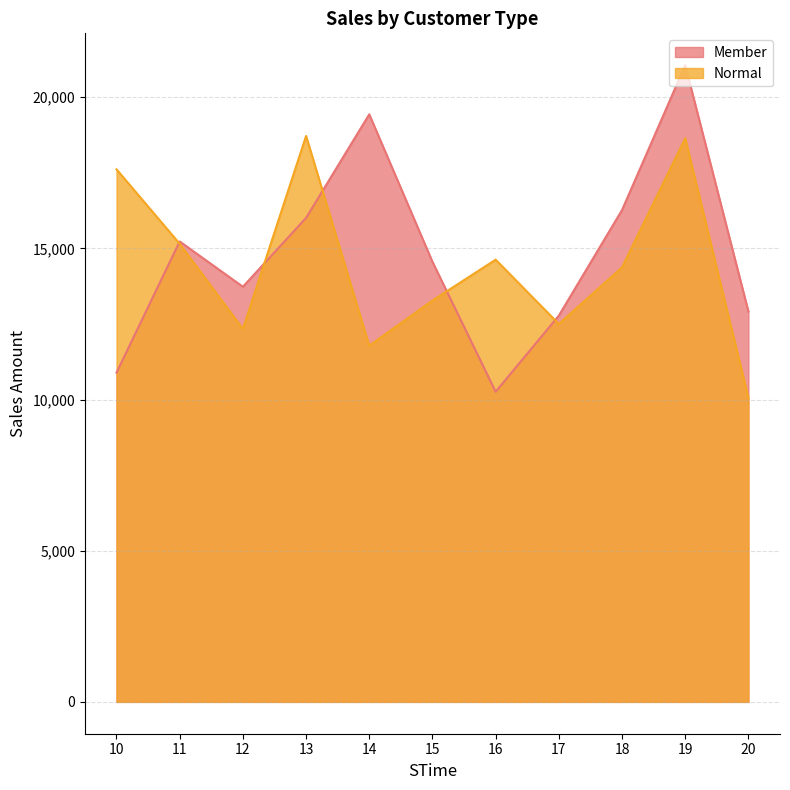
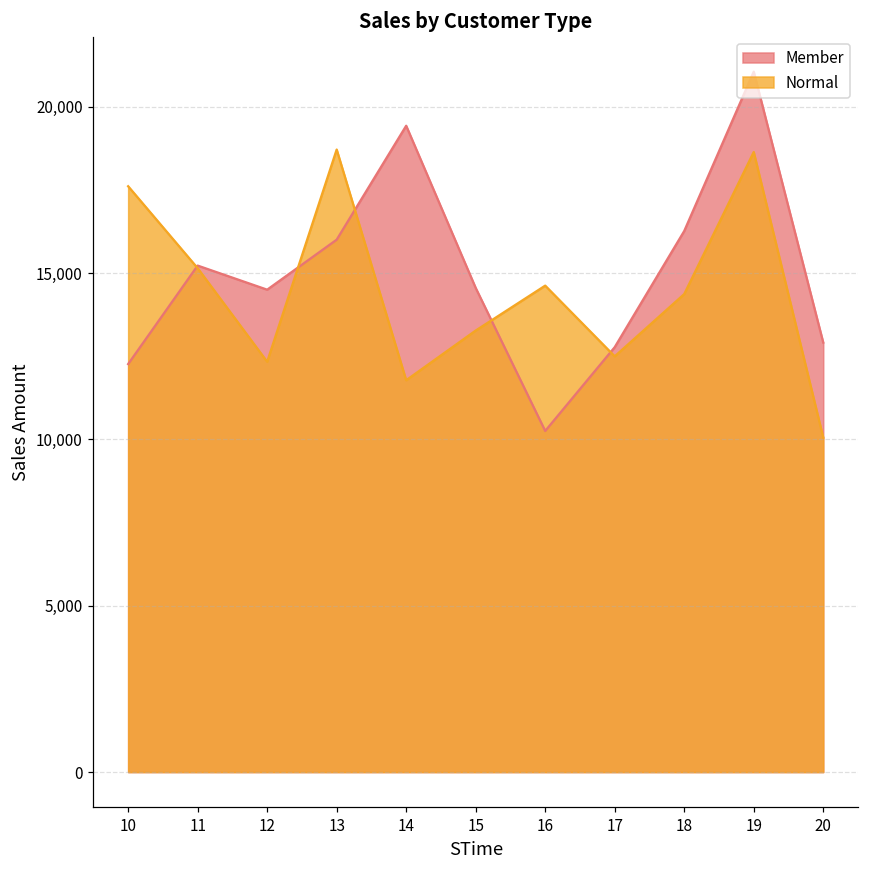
  {
    "Member": {
-     "10": "10,900",
-     "12": "13,700",
+     "10": "12,300",
+     "12": "14,500",
      "13": "16,000",
      "14": "19,400",
      "15": "14,600",
      "16": "10,300",
      "17": "12,800",
      "18": "16,300",
      "20": "12,900"
    },
    "Normal": {
      "10": "17,600",
      "12": "12,300",
      "13": "18,700",
      "14": "11,800",
      "15": "13,300",
      "16": "14,600",
      "17": "12,500",
      "18": "14,400",
      "19": "18,600",
      "20": "10,100"
    }
  }
